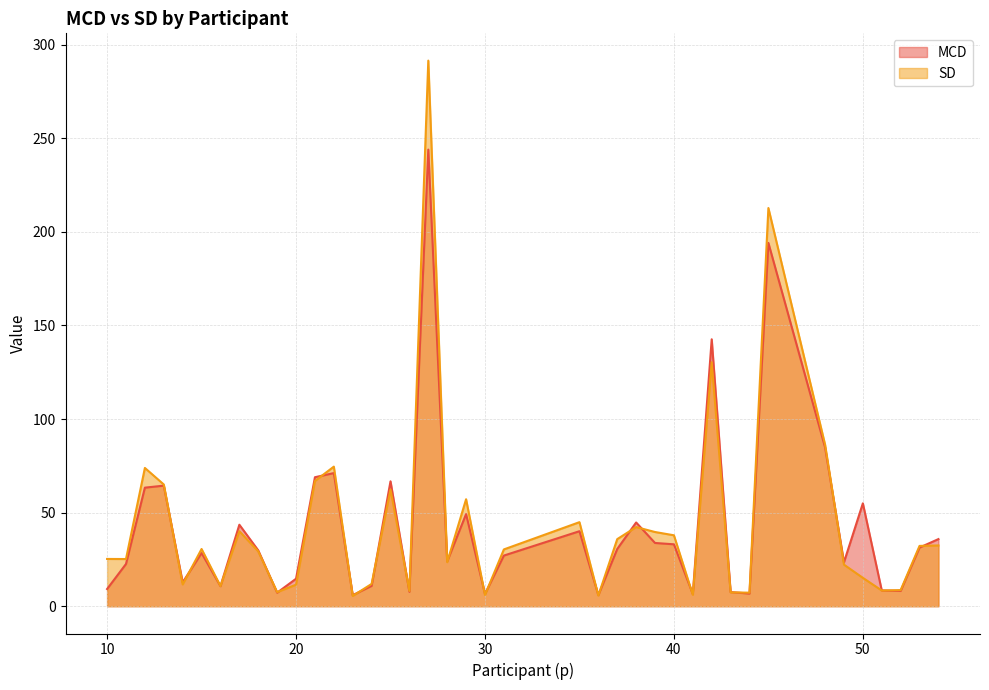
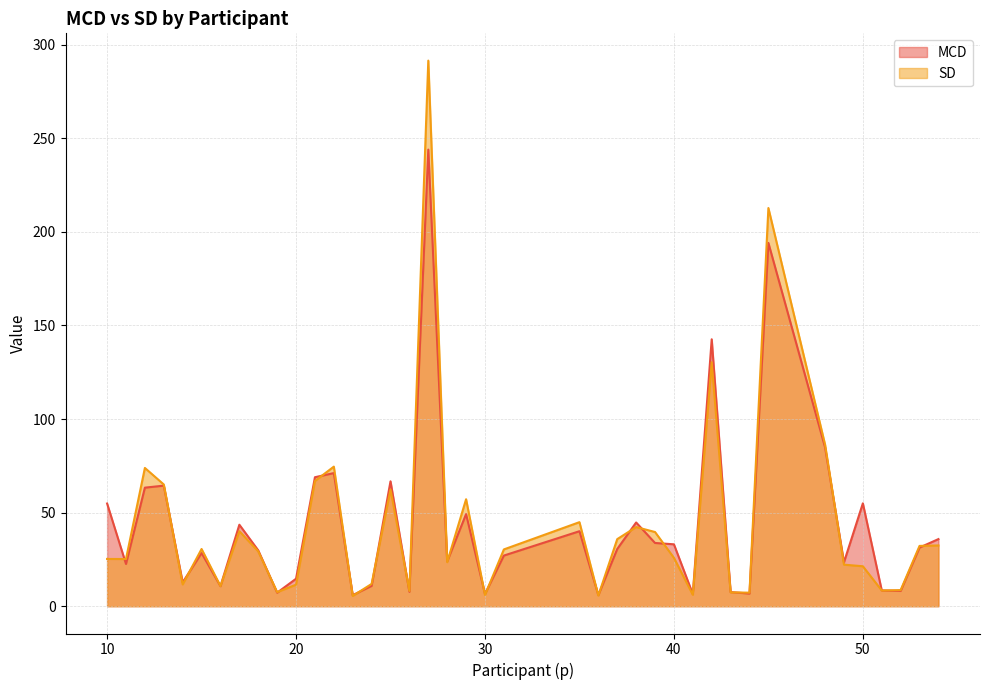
  {
    "MCD": {
-     "10": 9,
+     "10": 55,
      "20": 15,
      "40": 33,
      "50": 55
    },
    "SD": {
      "10": 25,
      "20": 12,
-     "40": 38,
-     "50": 15
+     "40": 26,
+     "50": 21
    }
  }
